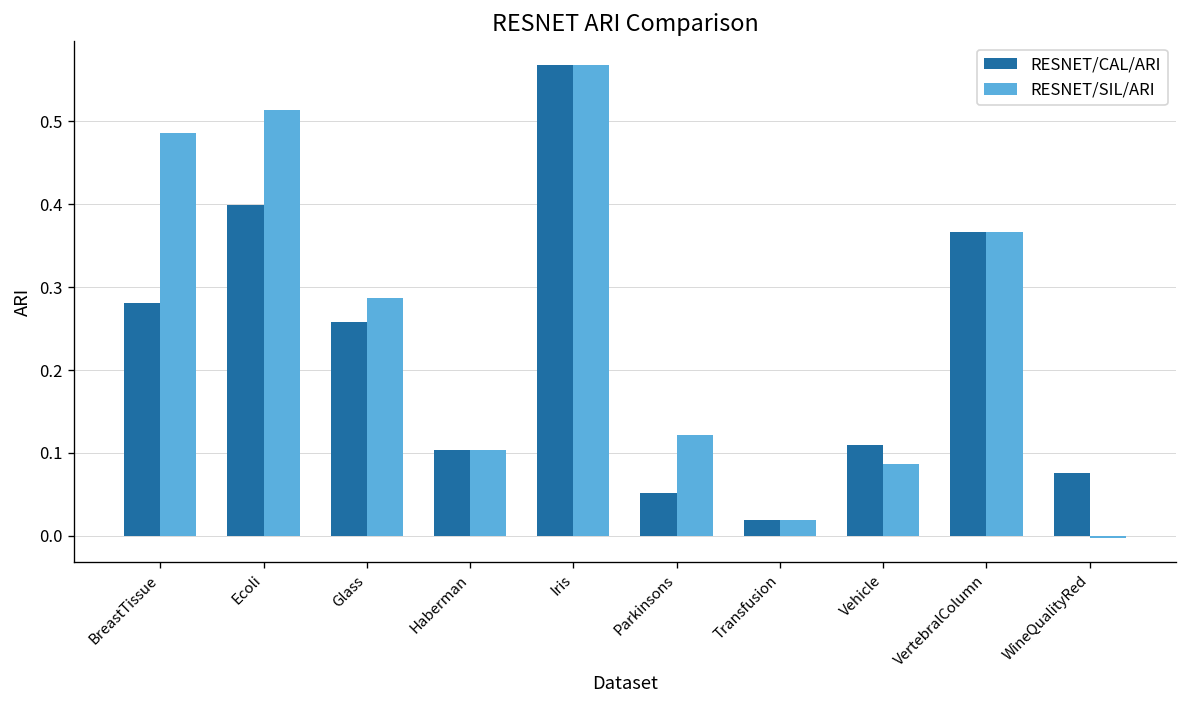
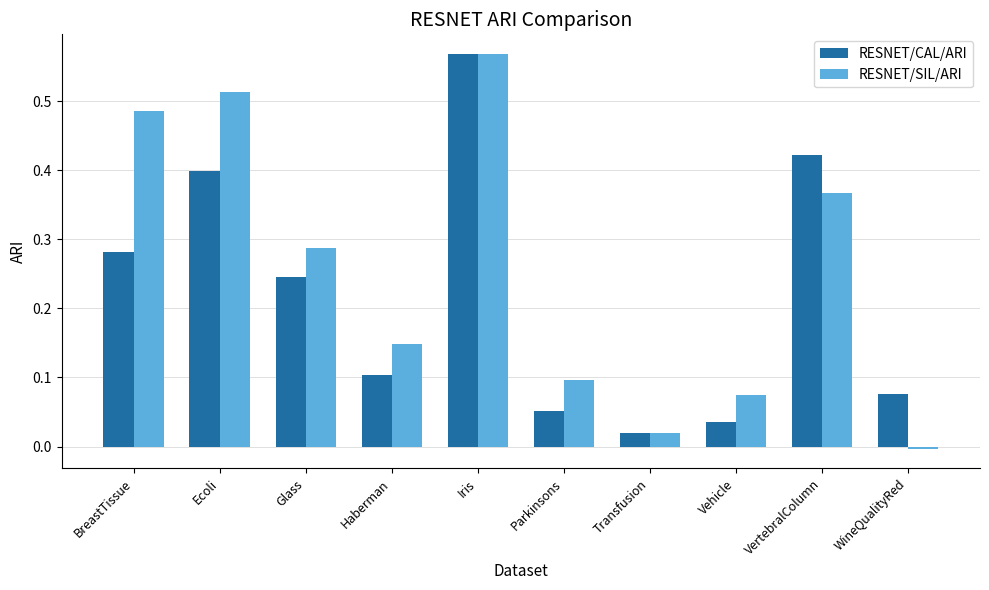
  {
    "RESNET/CAL/ARI": {
      "BreastTissue": 0.28,
      "Ecoli": 0.40,
-     "Glass": 0.26,
+     "Glass": 0.25,
      "Haberman": 0.10,
      "Iris": 0.57,
      "Parkinsons": 0.05,
      "Transfusion": 0.02,
-     "Vehicle": 0.11,
-     "VertebralColumn": 0.37,
+     "Vehicle": 0.04,
+     "VertebralColumn": 0.42,
      "WineQualityRed": 0.08
    },
    "RESNET/SIL/ARI": {
      "BreastTissue": 0.49,
      "Ecoli": 0.51,
      "Glass": 0.29,
-     "Haberman": 0.10,
+     "Haberman": 0.15,
      "Iris": 0.57,
-     "Parkinsons": 0.12,
+     "Parkinsons": 0.10,
      "Transfusion": 0.02,
-     "Vehicle": 0.09,
+     "Vehicle": 0.07,
      "VertebralColumn": 0.37
    }
  }
